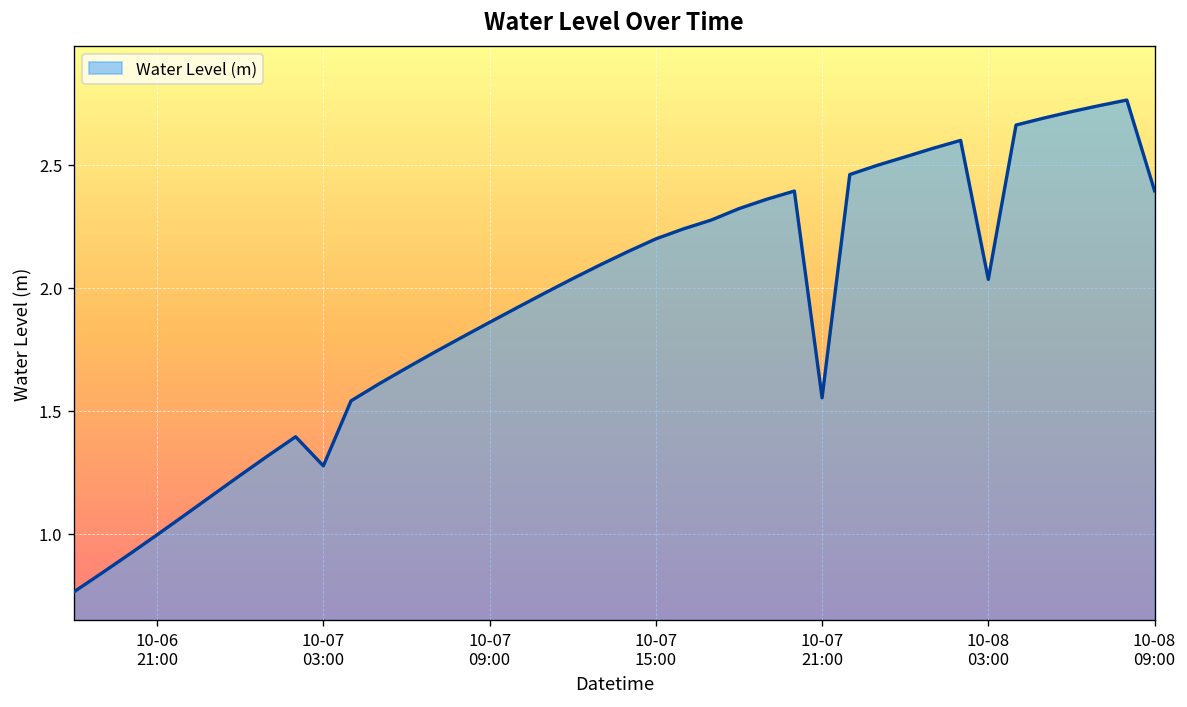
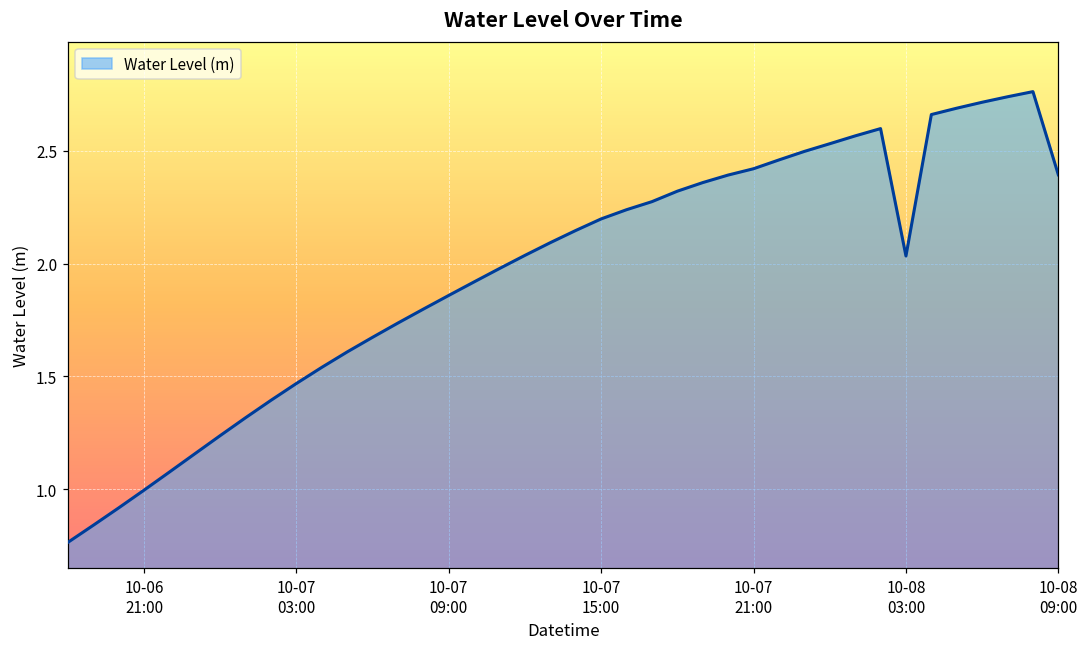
  {
    "10-06 21:00": 1.00,
-   "10-07 03:00": 1.28,
+   "10-07 03:00": 1.47,
    "10-07 09:00": 1.86,
    "10-07 15:00": 2.20,
-   "10-07 21:00": 1.55,
+   "10-07 21:00": 2.42,
    "10-08 03:00": 2.03,
    "10-08 09:00": 2.39
  }
